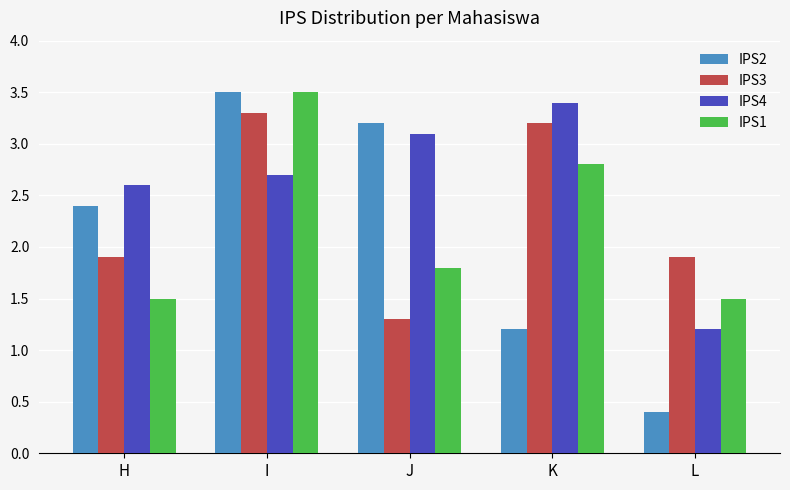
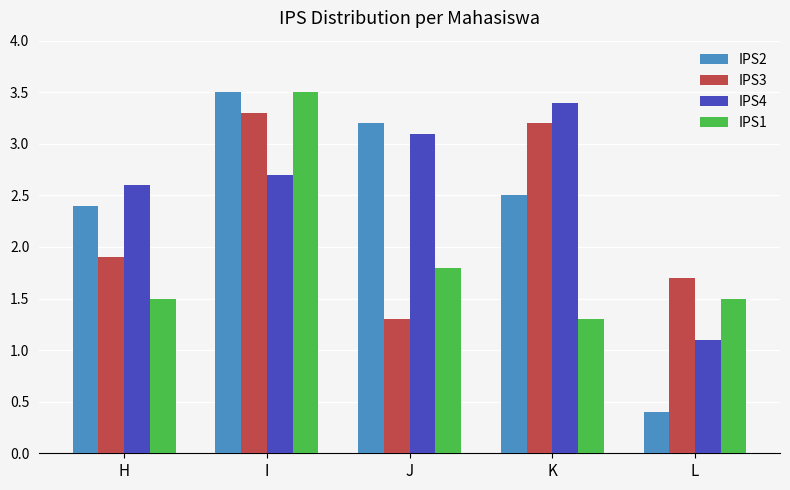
  {
    "IPS2": {
      "H": 2.4,
      "I": 3.5,
      "J": 3.2,
-     "K": 1.2,
+     "K": 2.5,
      "L": 0.4
    },
    "IPS3": {
      "H": 1.9,
      "I": 3.3,
      "J": 1.3,
      "K": 3.2,
-     "L": 1.9
+     "L": 1.7
    },
    "IPS4": {
      "H": 2.6,
      "I": 2.7,
      "J": 3.1,
      "K": 3.4,
-     "L": 1.2
+     "L": 1.1
    },
    "IPS1": {
      "H": 1.5,
      "I": 3.5,
      "J": 1.8,
-     "K": 2.8,
+     "K": 1.3,
      "L": 1.5
    }
  }
